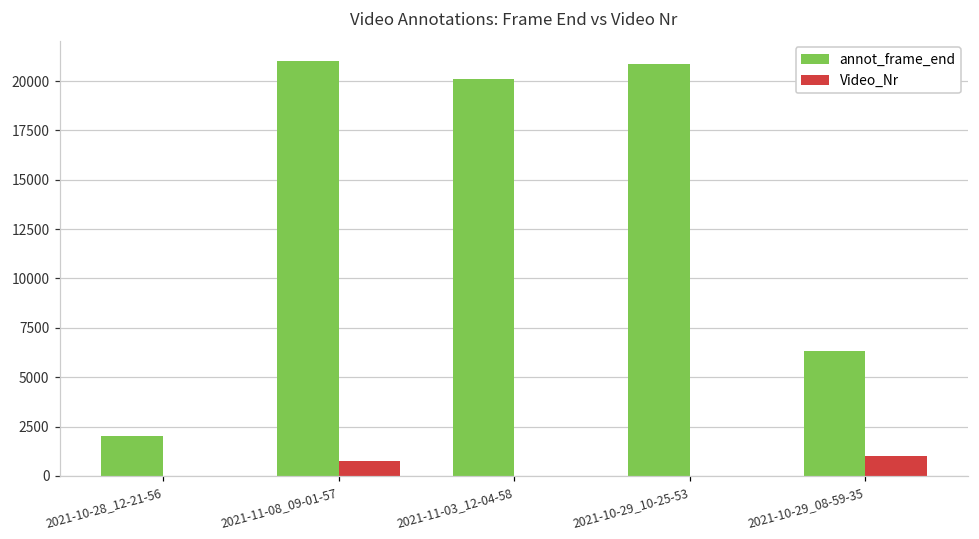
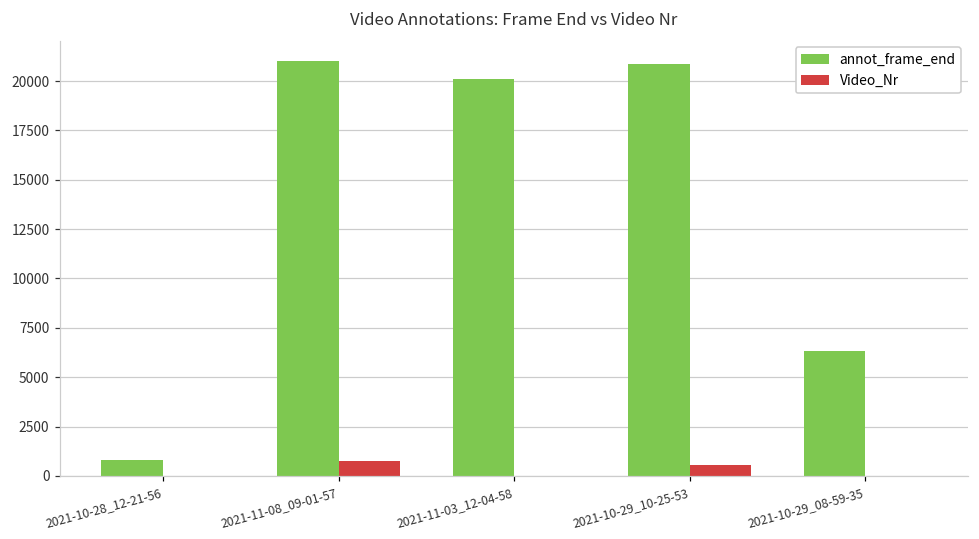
  {
    "annot_frame_end": {
-     "2021-10-28_12-21-56": 2000,
+     "2021-10-28_12-21-56": 800,
      "2021-11-08_09-01-57": 21000,
      "2021-11-03_12-04-58": 20100,
      "2021-10-29_10-25-53": 20800,
      "2021-10-29_08-59-35": 6300
    },
    "Video_Nr": {
      "2021-11-08_09-01-57": 800,
-     "2021-10-29_10-25-53": 0,
-     "2021-10-29_08-59-35": 1000
+     "2021-10-29_10-25-53": 500,
+     "2021-10-29_08-59-35": 0
    }
  }
